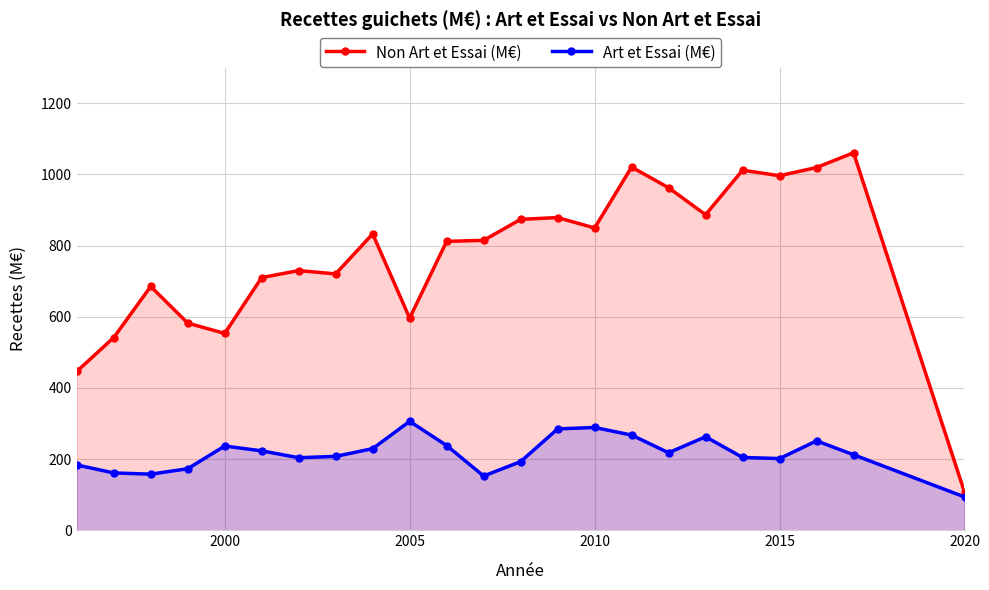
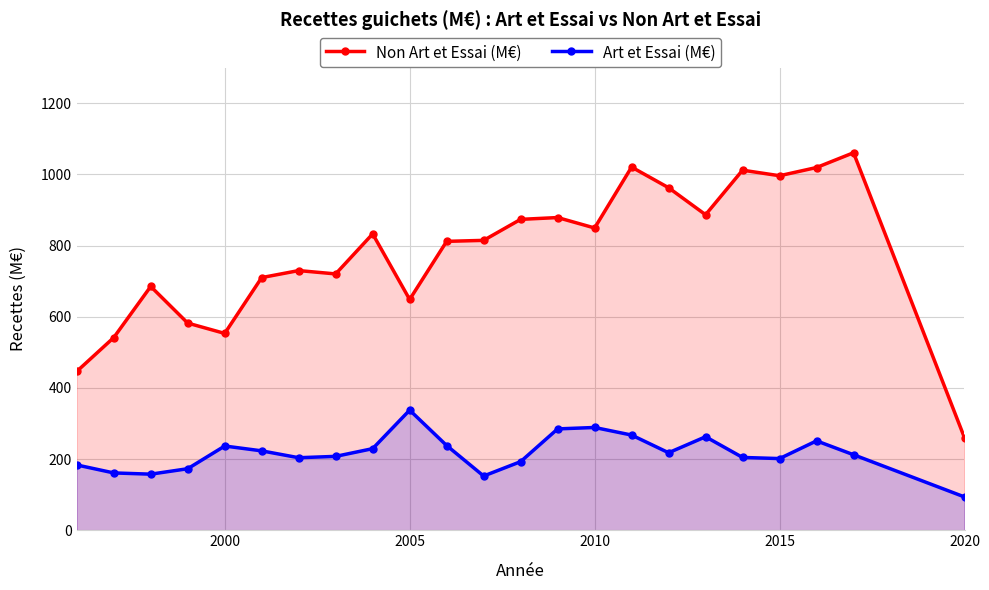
  {
    "Non Art et Essai (M€)": {
      "2000": 550,
-     "2005": 600,
+     "2005": 650,
      "2010": 850,
      "2015": 1000,
-     "2020": 110
+     "2020": 260
    },
    "Art et Essai (M€)": {
      "2000": 240,
-     "2005": 310,
+     "2005": 340,
      "2010": 290,
      "2015": 200,
      "2020": 90
    }
  }
